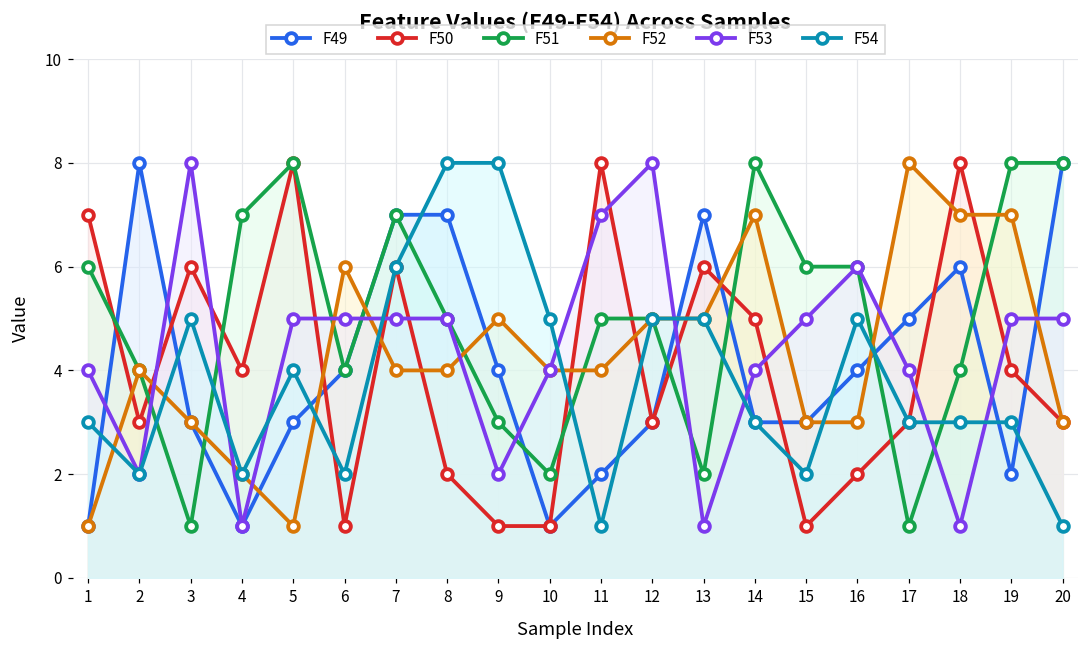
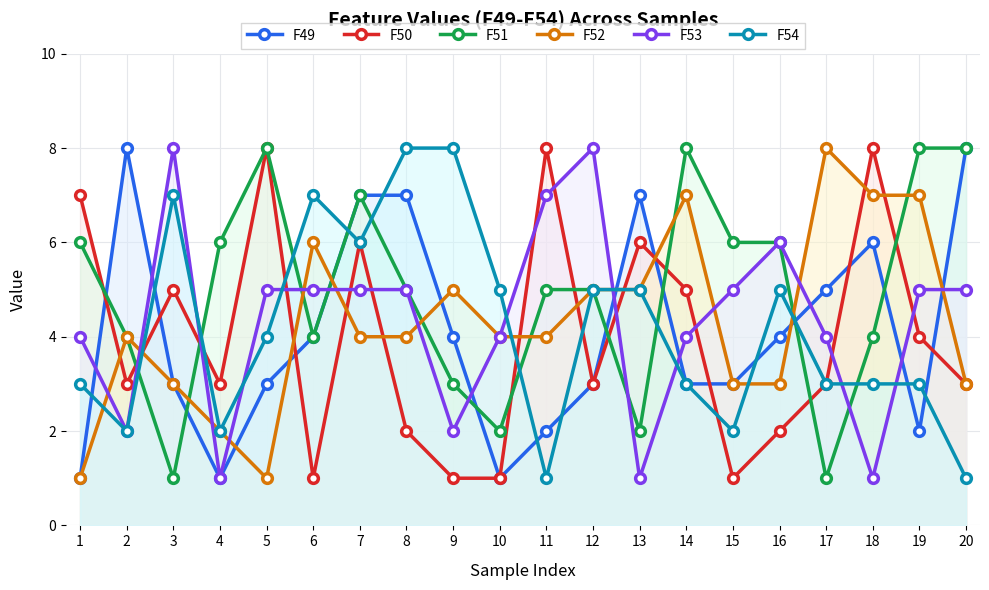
  {
    "F49": {
      "2": 8,
      "5": 3,
      "8": 7,
      "9": 4,
      "11": 2,
      "13": 7,
      "16": 4,
      "17": 5,
      "18": 6,
      "19": 2
    },
    "F50": {
      "1": 7,
      "2": 3,
-     "3": 6,
-     "4": 4,
+     "3": 5,
+     "4": 3,
      "6": 1,
      "8": 2,
      "9": 1,
      "11": 8,
      "13": 6,
      "14": 5,
      "15": 1,
      "16": 2,
      "18": 8,
      "19": 4
    },
    "F51": {
      "1": 6,
      "3": 1,
-     "4": 7,
+     "4": 6,
      "9": 3,
      "10": 2,
      "11": 5,
      "13": 2,
      "14": 8,
      "15": 6,
      "17": 1,
      "18": 4,
      "19": 8
    },
    "F52": {
      "5": 1,
      "6": 6,
      "7": 4,
      "8": 4,
      "9": 5,
      "11": 4,
      "14": 7,
      "16": 3,
      "17": 8,
      "18": 7,
      "19": 7
    },
    "F53": {
      "1": 4,
      "3": 8,
      "5": 5,
      "6": 5,
      "7": 5,
      "9": 2,
      "11": 7,
      "12": 8,
      "13": 1,
      "14": 4,
      "15": 5,
      "17": 4,
      "18": 1,
      "19": 5,
      "20": 5
    },
    "F54": {
      "1": 3,
-     "3": 5,
+     "3": 7,
      "5": 4,
-     "6": 2,
+     "6": 7,
      "8": 8,
      "9": 8,
      "10": 5,
      "11": 1,
      "15": 2,
      "16": 5,
      "18": 3,
      "19": 3,
      "20": 1
    }
  }
